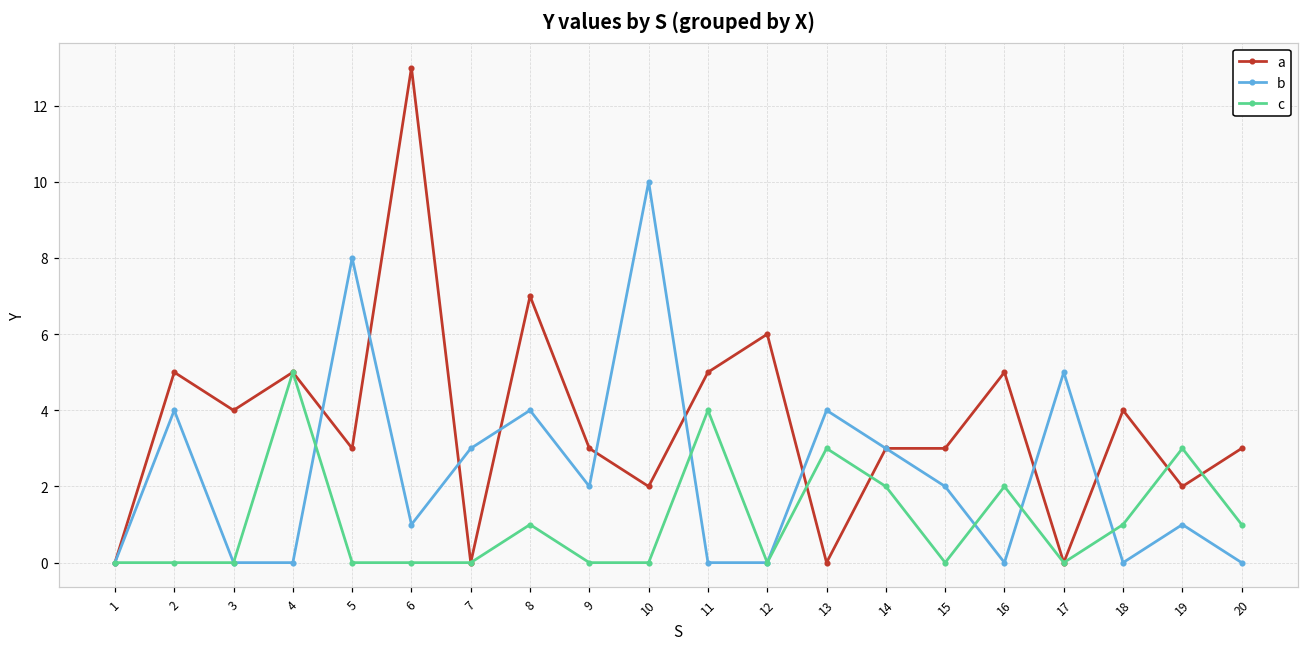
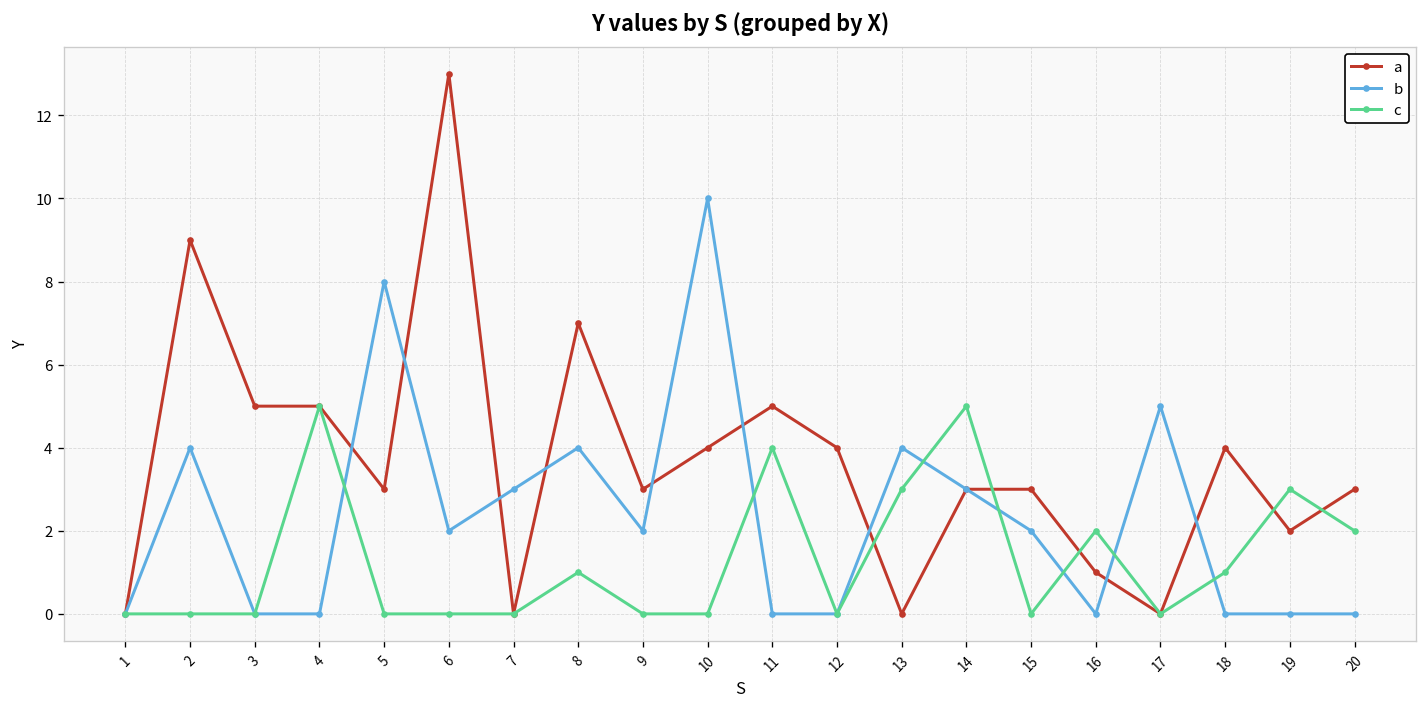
  {
    "a": {
-     "2": 5,
-     "3": 4,
+     "2": 9,
+     "3": 5,
      "5": 3,
      "6": 13,
      "8": 7,
      "9": 3,
-     "10": 2,
+     "10": 4,
      "11": 5,
-     "12": 6,
+     "12": 4,
      "13": 0,
      "15": 3,
-     "16": 5,
+     "16": 1,
      "18": 4,
      "19": 2,
      "20": 3
    },
    "b": {
      "2": 4,
      "4": 0,
      "5": 8,
-     "6": 1,
+     "6": 2,
      "7": 3,
      "8": 4,
      "9": 2,
      "10": 10,
      "11": 0,
      "13": 4,
      "15": 2,
      "16": 0,
      "17": 5,
      "18": 0,
-     "19": 1,
+     "19": 0,
      "20": 0
    },
    "c": {
      "2": 0,
      "5": 0,
      "6": 0,
      "8": 1,
      "9": 0,
      "10": 0,
      "11": 4,
      "13": 3,
-     "14": 2,
+     "14": 5,
      "15": 0,
      "16": 2,
      "18": 1,
      "19": 3,
-     "20": 1
+     "20": 2
    }
  }
